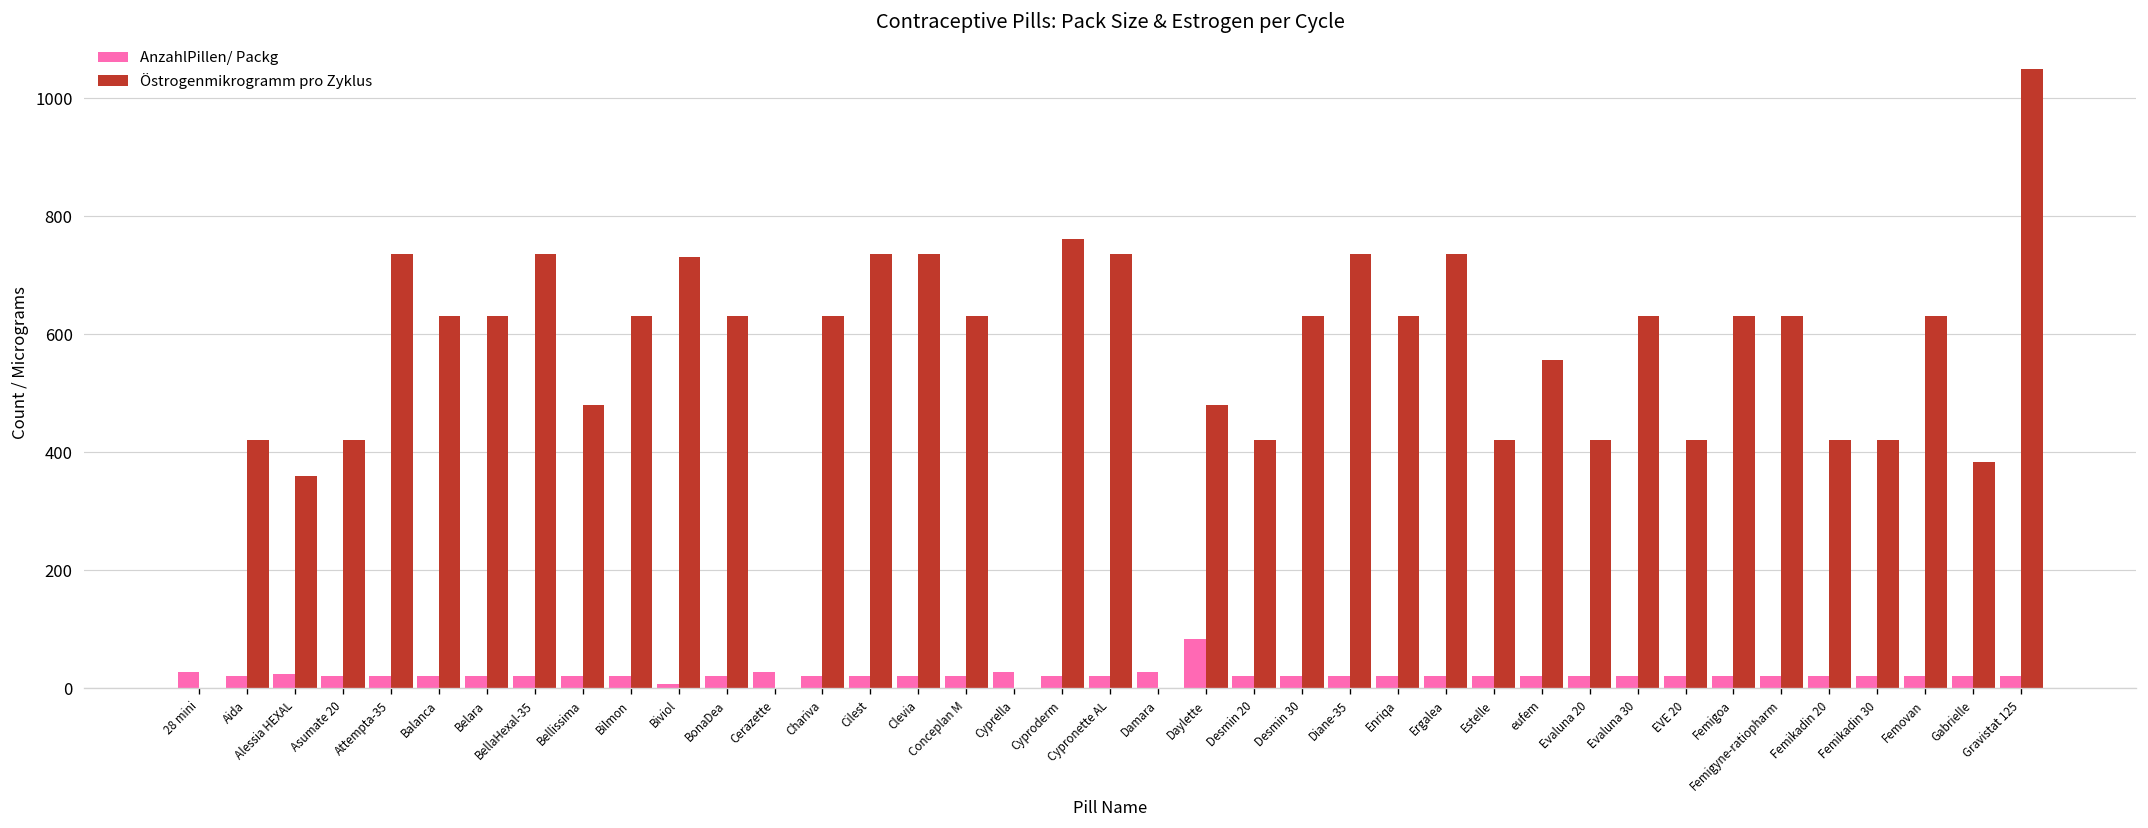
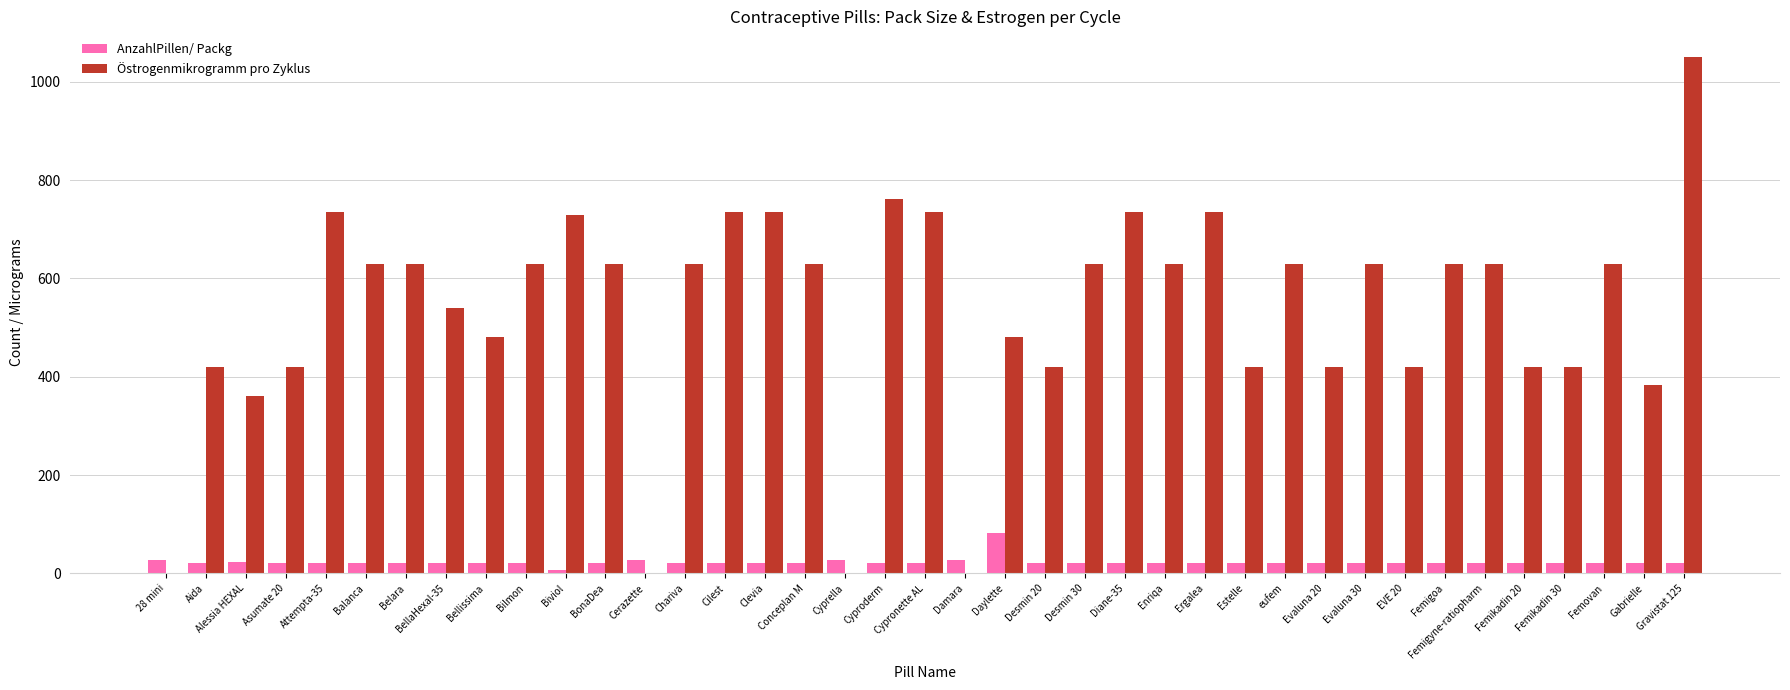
  {
    "AnzahlPillen/ Packg": {
      "28 mini": 30,
      "Aida": 20,
      "Alessia HEXAL": 20,
      "Asumate 20": 20,
      "Attempta-35": 20,
      "Balanca": 20,
      "Belara": 20,
      "BellaHexal-35": 20,
      "Bellissima": 20,
      "Bilmon": 20,
      "Biviol": 10,
      "BonaDea": 20,
      "Cerazette": 30,
      "Chariva": 20,
      "Cilest": 20,
      "Clevia": 20,
      "Conceplan M": 20,
      "Cyprella": 30,
      "Cyproderm": 20,
      "Cypronette AL": 20,
      "Damara": 30,
      "Daylette": 80,
      "Desmin 20": 20,
      "Desmin 30": 20,
      "Diane-35": 20,
      "Enriqa": 20,
      "Ergalea": 20,
      "Estelle": 20,
      "eufem": 20,
      "Evaluna 20": 20,
      "Evaluna 30": 20,
      "EVE 20": 20,
      "Femigoa": 20,
      "Femigyne-ratiopharm": 20,
      "Femikadin 20": 20,
      "Femikadin 30": 20,
      "Femovan": 20,
      "Gabrielle": 20,
      "Gravistat 125": 20
    },
    "Östrogenmikrogramm pro Zyklus": {
      "28 mini": 0,
      "Aida": 420,
      "Alessia HEXAL": 360,
      "Asumate 20": 420,
      "Attempta-35": 740,
      "Balanca": 630,
      "Belara": 630,
-     "BellaHexal-35": 740,
+     "BellaHexal-35": 540,
      "Bellissima": 480,
      "Bilmon": 630,
      "Biviol": 730,
      "BonaDea": 630,
      "Cerazette": 0,
      "Chariva": 630,
      "Cilest": 740,
      "Clevia": 740,
      "Conceplan M": 630,
      "Cyprella": 0,
      "Cyproderm": 760,
      "Cypronette AL": 740,
      "Damara": 0,
      "Daylette": 480,
      "Desmin 20": 420,
      "Desmin 30": 630,
      "Diane-35": 740,
      "Enriqa": 630,
      "Ergalea": 740,
      "Estelle": 420,
-     "eufem": 560,
+     "eufem": 630,
      "Evaluna 20": 420,
      "Evaluna 30": 630,
      "EVE 20": 420,
      "Femigoa": 630,
      "Femigyne-ratiopharm": 630,
      "Femikadin 20": 420,
      "Femikadin 30": 420,
      "Femovan": 630,
      "Gabrielle": 380,
      "Gravistat 125": 1050
    }
  }
